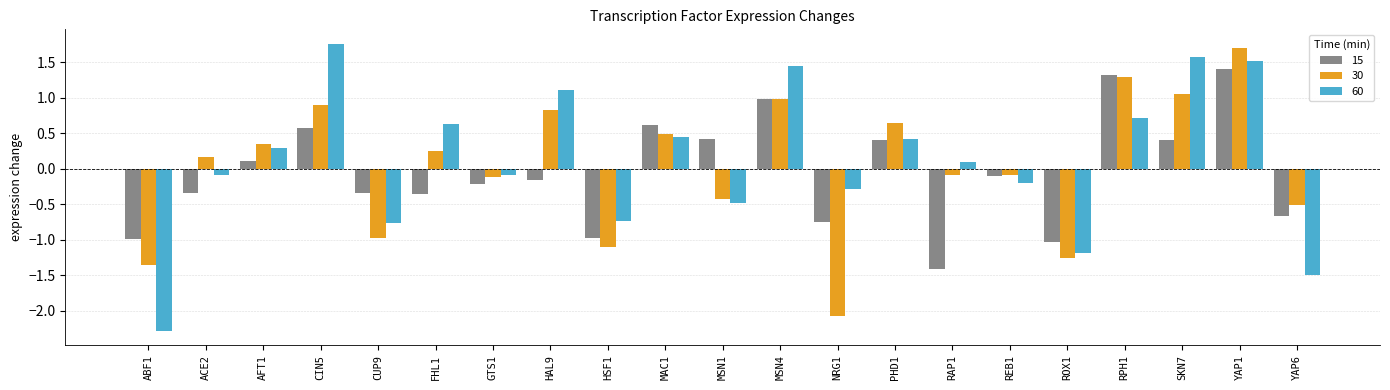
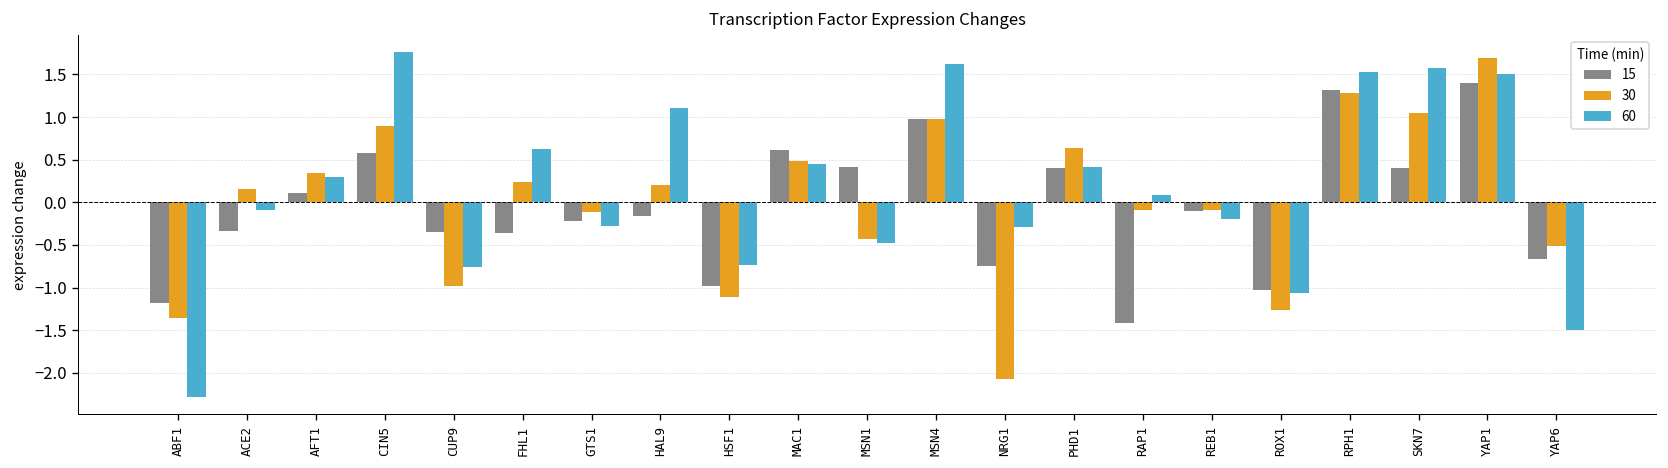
  {
    "15": {
-     "ABF1": -1.0,
+     "ABF1": -1.2,
      "ACE2": -0.3,
      "AFT1": 0.1,
      "CIN5": 0.6,
      "CUP9": -0.3,
      "FHL1": -0.4,
      "GTS1": -0.2,
      "HAL9": -0.2,
      "HSF1": -1.0,
      "MAC1": 0.6,
      "MSN1": 0.4,
      "MSN4": 1.0,
      "NRG1": -0.8,
      "PHD1": 0.4,
      "RAP1": -1.4,
      "REB1": -0.1,
      "ROX1": -1.0,
      "RPH1": 1.3,
      "SKN7": 0.4,
      "YAP1": 1.4,
      "YAP6": -0.7
    },
    "30": {
      "ABF1": -1.4,
      "ACE2": 0.2,
      "AFT1": 0.3,
      "CIN5": 0.9,
      "CUP9": -1.0,
      "FHL1": 0.2,
      "GTS1": -0.1,
-     "HAL9": 0.8,
+     "HAL9": 0.2,
      "HSF1": -1.1,
      "MAC1": 0.5,
      "MSN1": -0.4,
      "MSN4": 1.0,
      "NRG1": -2.1,
      "PHD1": 0.6,
      "RAP1": -0.1,
      "REB1": -0.1,
      "ROX1": -1.3,
      "RPH1": 1.3,
      "SKN7": 1.1,
      "YAP1": 1.7,
      "YAP6": -0.5
    },
    "60": {
      "ABF1": -2.3,
      "ACE2": -0.1,
      "AFT1": 0.3,
      "CIN5": 1.8,
      "CUP9": -0.8,
      "FHL1": 0.6,
-     "GTS1": -0.1,
+     "GTS1": -0.3,
      "HAL9": 1.1,
      "HSF1": -0.7,
      "MAC1": 0.5,
      "MSN1": -0.5,
-     "MSN4": 1.4,
+     "MSN4": 1.6,
      "NRG1": -0.3,
      "PHD1": 0.4,
      "RAP1": 0.1,
      "REB1": -0.2,
-     "ROX1": -1.2,
-     "RPH1": 0.7,
+     "ROX1": -1.1,
+     "RPH1": 1.5,
      "SKN7": 1.6,
      "YAP1": 1.5,
      "YAP6": -1.5
    }
  }
